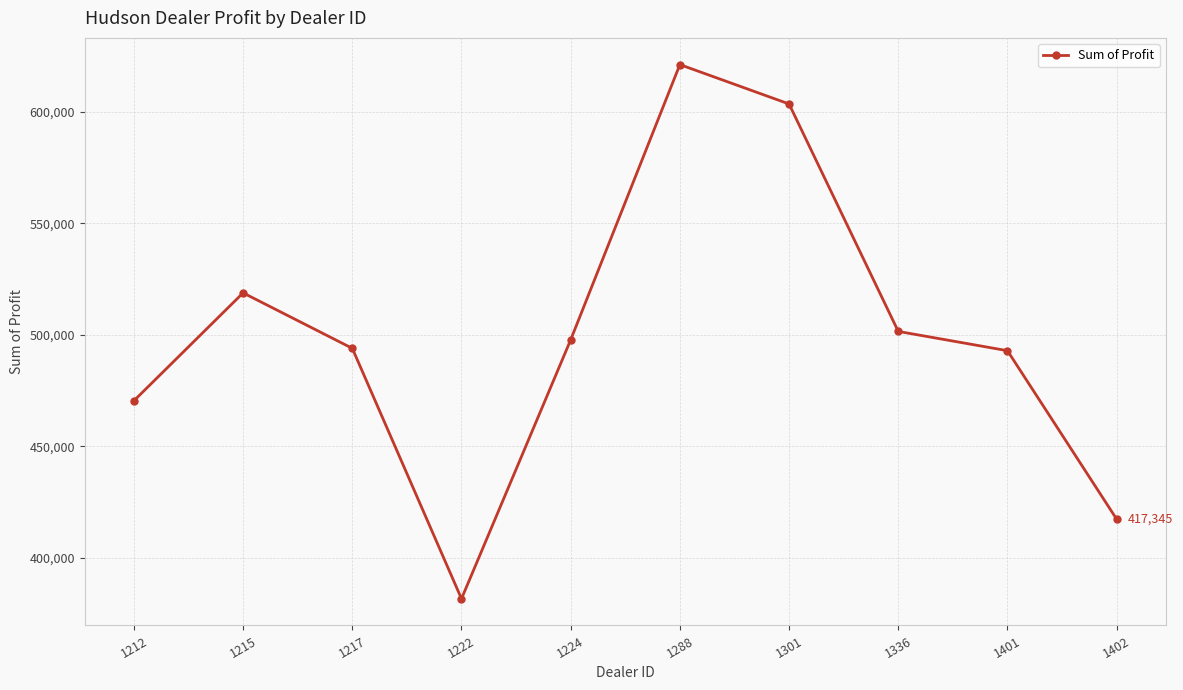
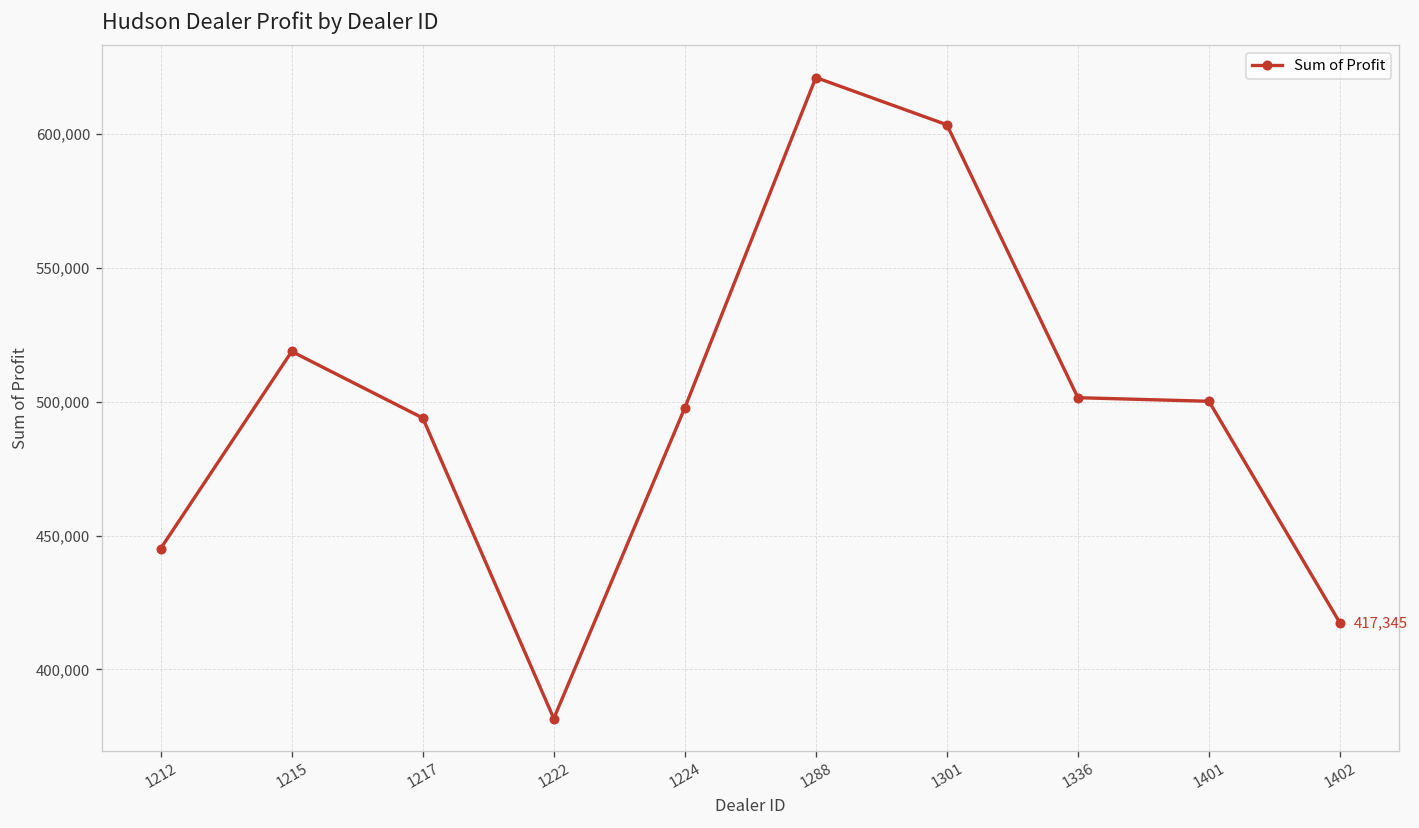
  {
-   "1212": "470,000",
+   "1212": "445,000",
    "1215": "519,000",
    "1217": "494,000",
    "1222": "382,000",
    "1224": "498,000",
    "1288": "621,000",
    "1301": "603,000",
    "1336": "502,000",
-   "1401": "493,000"
+   "1401": "500,000"
  }
